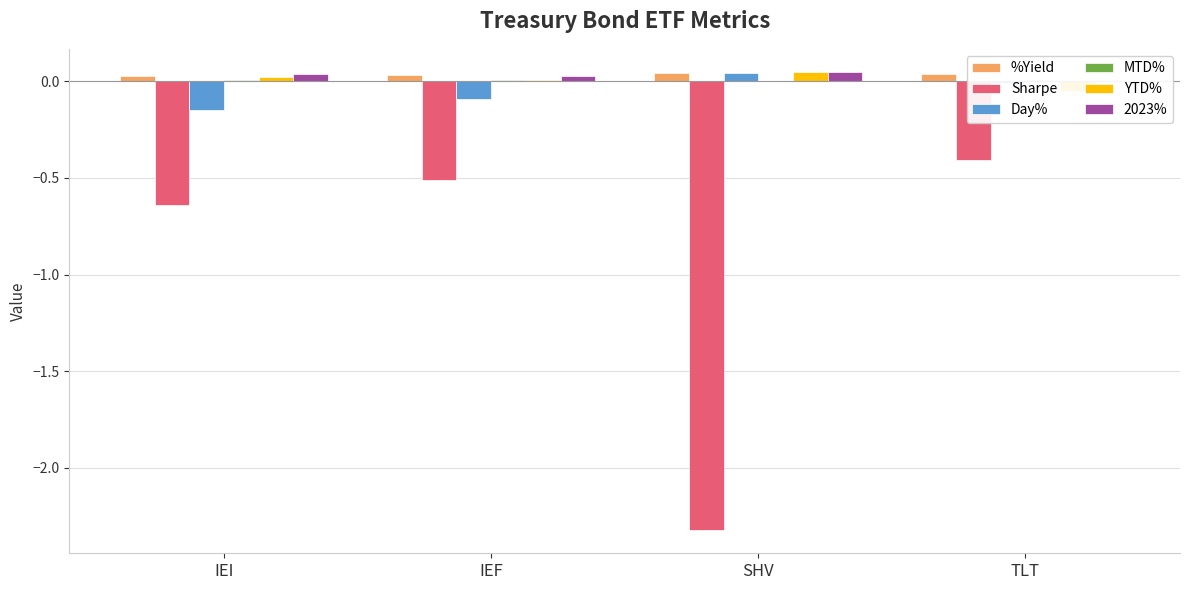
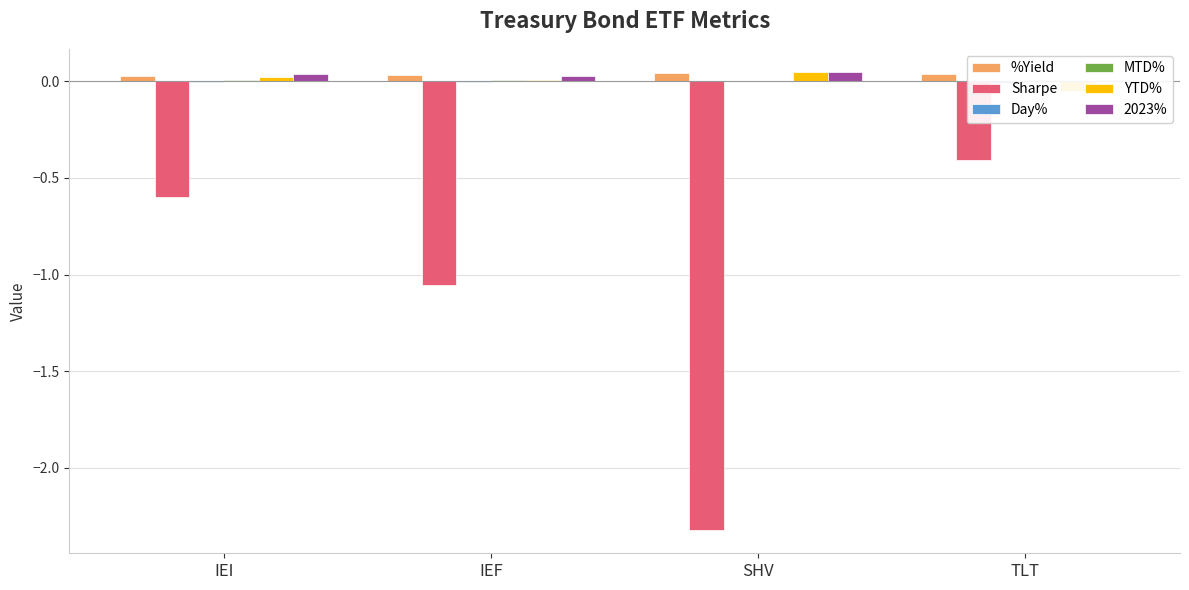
  {
    "%Yield": {
      "IEI": 0.03,
      "IEF": 0.03,
      "SHV": 0.05,
      "TLT": 0.04
    },
    "Sharpe": {
-     "IEI": -0.64,
-     "IEF": -0.51,
+     "IEI": -0.60,
+     "IEF": -1.06,
      "SHV": -2.33,
      "TLT": -0.41
    },
    "Day%": {
-     "IEI": -0.15,
-     "IEF": -0.09,
-     "SHV": 0.04
+     "IEI": 0.00,
+     "IEF": 0.00,
+     "SHV": 0.00
    },
    "YTD%": {
      "IEI": 0.02,
      "SHV": 0.05
    },
    "2023%": {
      "IEI": 0.04,
      "IEF": 0.03,
      "SHV": 0.05
    }
  }
